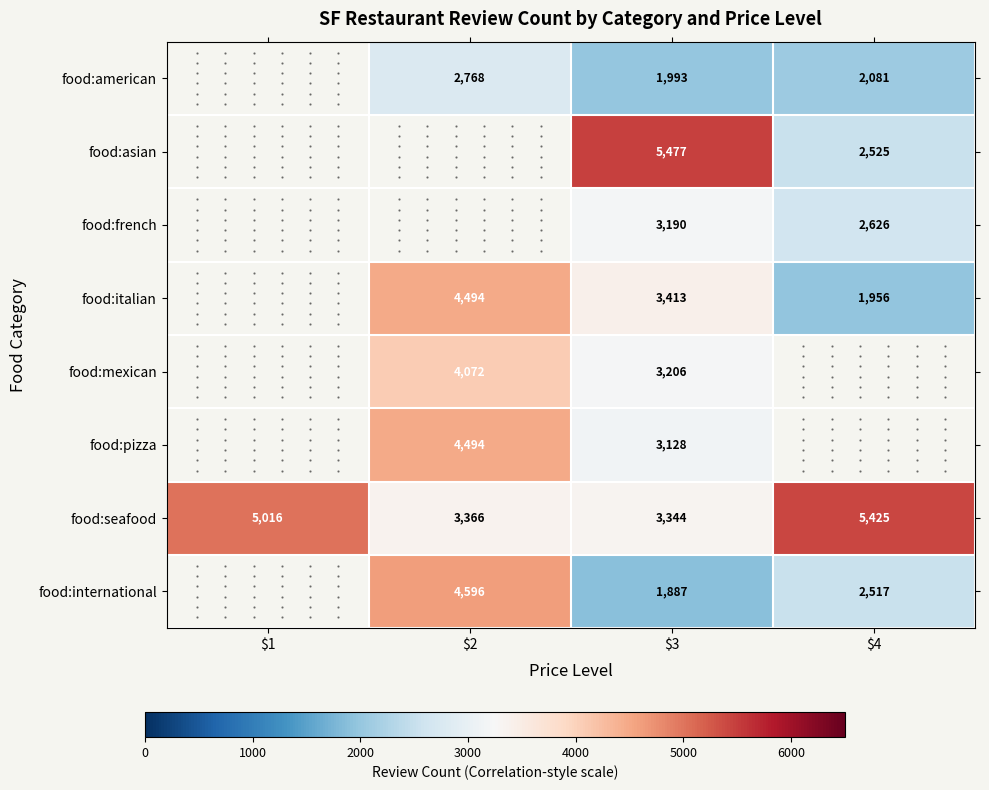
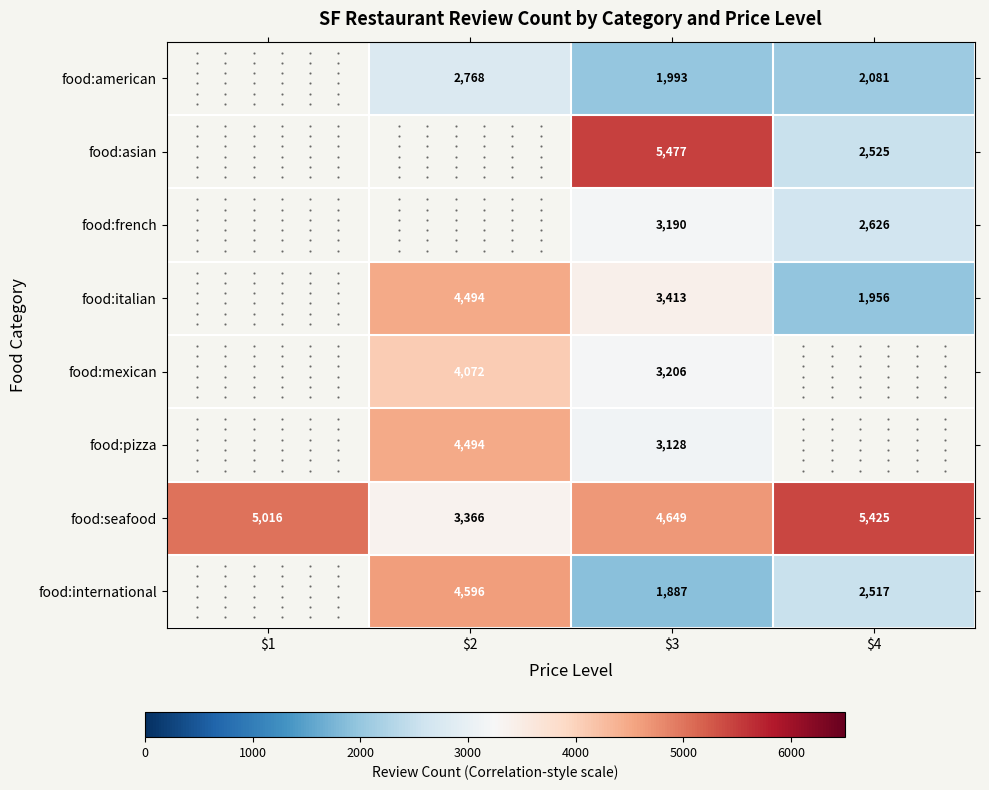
  {
    "food:american": {
      "$2": "2,768",
      "$3": "1,993",
      "$4": "2,081"
    },
    "food:asian": {
      "$3": "5,477",
      "$4": "2,525"
    },
    "food:french": {
      "$3": "3,190",
      "$4": "2,626"
    },
    "food:italian": {
      "$2": "4,494",
      "$3": "3,413",
      "$4": "1,956"
    },
    "food:mexican": {
      "$2": "4,072",
      "$3": "3,206"
    },
    "food:pizza": {
      "$2": "4,494",
      "$3": "3,128"
    },
    "food:seafood": {
      "$1": "5,016",
      "$2": "3,366",
-     "$3": "3,344",
+     "$3": "4,649",
      "$4": "5,425"
    },
    "food:international": {
      "$2": "4,596",
      "$3": "1,887",
      "$4": "2,517"
    }
  }
